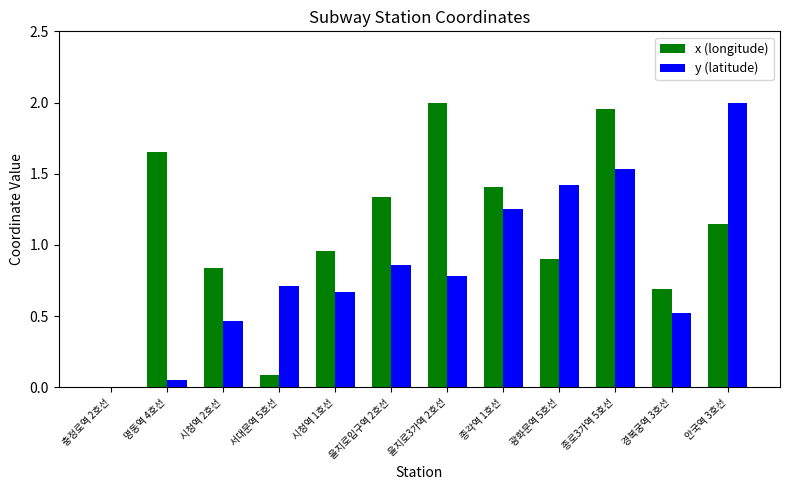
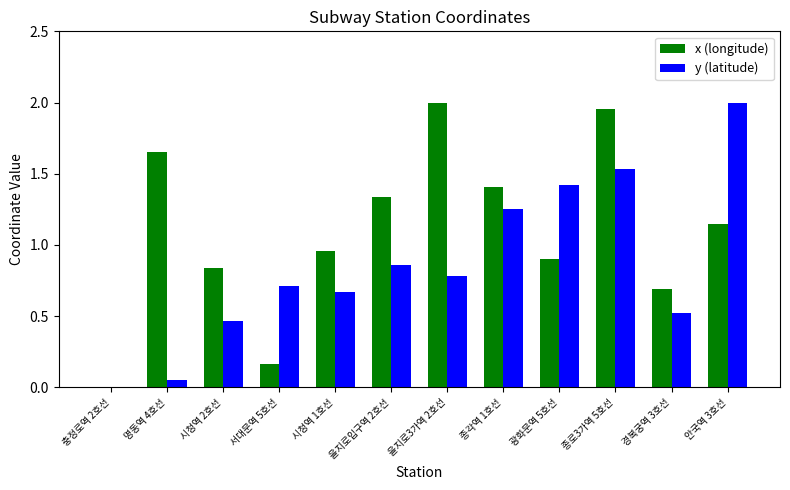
  {
    "x (longitude)": {
      "충정로역 2호선": 0.00,
      "명동역 4호선": 1.65,
      "시청역 2호선": 0.84,
-     "서대문역 5호선": 0.09,
+     "서대문역 5호선": 0.16,
      "시청역 1호선": 0.96,
      "을지로입구역 2호선": 1.34,
      "을지로3가역 2호선": 2.00,
      "종각역 1호선": 1.41,
      "광화문역 5호선": 0.90,
      "종로3가역 5호선": 1.96,
      "경복궁역 3호선": 0.69,
      "안국역 3호선": 1.15
    },
    "y (latitude)": {
      "충정로역 2호선": 0.00,
      "명동역 4호선": 0.05,
      "시청역 2호선": 0.47,
      "서대문역 5호선": 0.72,
      "시청역 1호선": 0.67,
      "을지로입구역 2호선": 0.86,
      "을지로3가역 2호선": 0.78,
      "종각역 1호선": 1.25,
      "광화문역 5호선": 1.42,
      "종로3가역 5호선": 1.53,
      "경복궁역 3호선": 0.52,
      "안국역 3호선": 2.00
    }
  }
